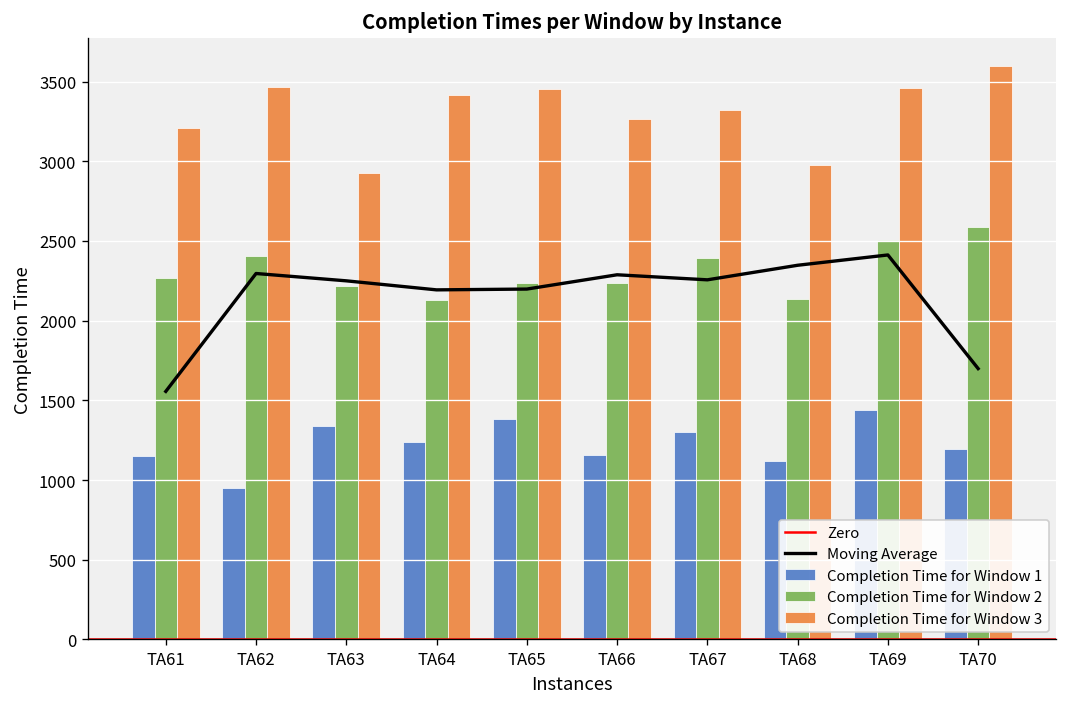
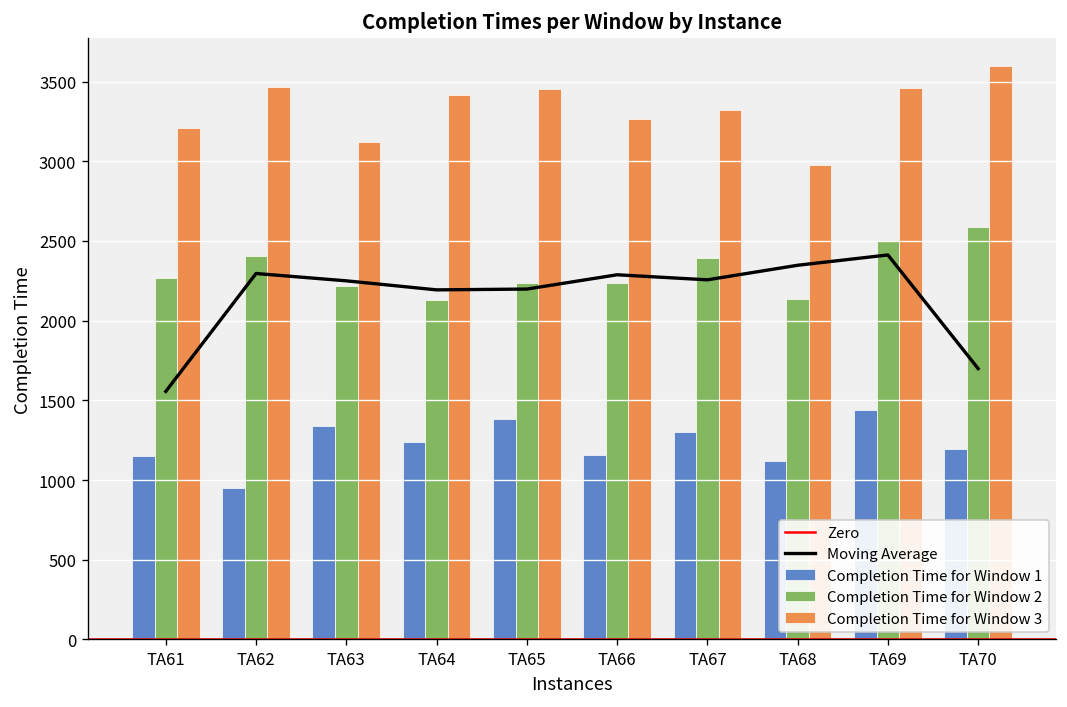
  {
    "Completion Time for Window 1": {
      "TA61": 1150,
      "TA62": 950,
      "TA63": 1340,
      "TA64": 1240,
      "TA65": 1390,
      "TA66": 1160,
      "TA67": 1300,
      "TA68": 1120,
      "TA69": 1440,
      "TA70": 1200
    },
    "Moving Average": {
      "TA61": 1560,
      "TA62": 2300,
      "TA63": 2250,
      "TA64": 2190,
      "TA65": 2200,
      "TA66": 2290,
      "TA67": 2260,
      "TA68": 2350,
      "TA69": 2410,
      "TA70": 1700
    },
    "Completion Time for Window 2": {
      "TA61": 2270,
      "TA62": 2400,
      "TA63": 2220,
      "TA64": 2130,
      "TA65": 2230,
      "TA66": 2230,
      "TA67": 2400,
      "TA68": 2140,
      "TA69": 2510,
      "TA70": 2590
    },
    "Completion Time for Window 3": {
      "TA61": 3210,
      "TA62": 3470,
-     "TA63": 2930,
+     "TA63": 3120,
      "TA64": 3420,
      "TA65": 3450,
      "TA66": 3260,
      "TA67": 3320,
      "TA68": 2980,
      "TA69": 3460,
      "TA70": 3600
    }
  }
